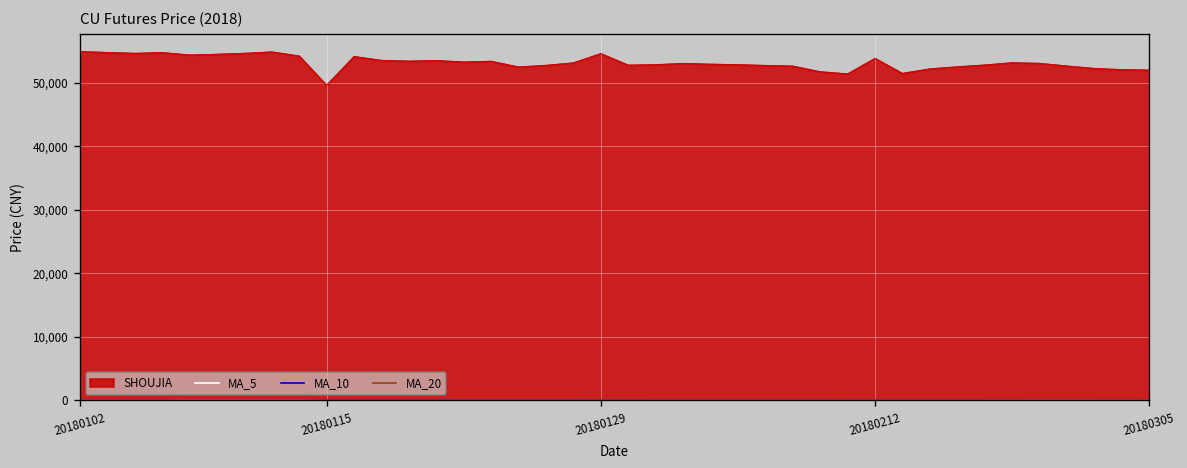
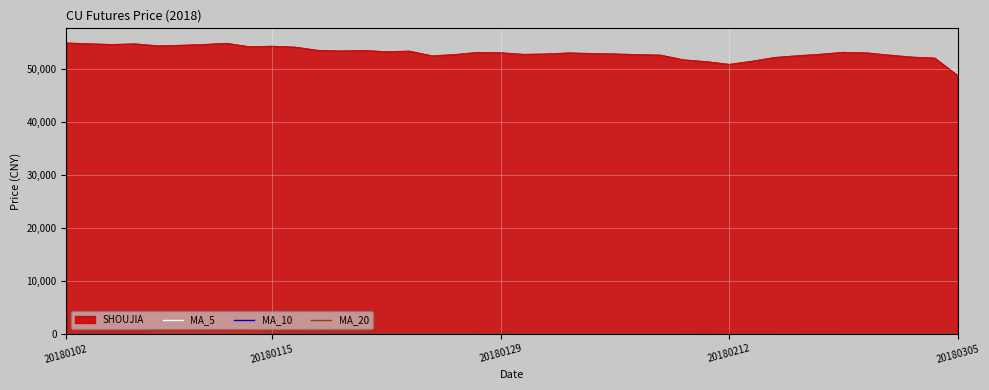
  {
    "SHOUJIA": {
      "20180102": "55,000",
-     "20180115": "50,000",
-     "20180129": "55,000",
-     "20180212": "54,000",
-     "20180305": "52,000"
+     "20180115": "54,000",
+     "20180129": "53,000",
+     "20180212": "51,000",
+     "20180305": "49,000"
    },
    "MA_20": {
      "20180102": "0",
      "20180115": "0",
      "20180129": "0",
      "20180212": "0",
      "20180305": "0"
    }
  }
